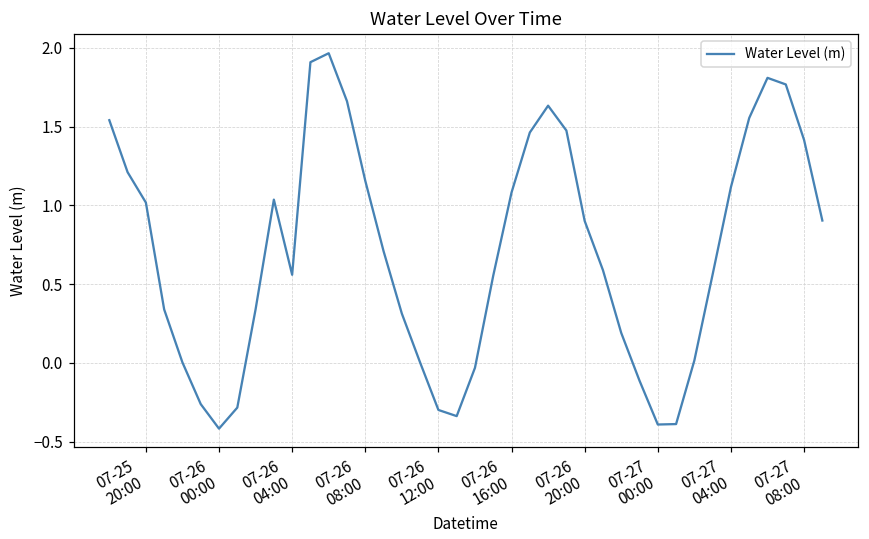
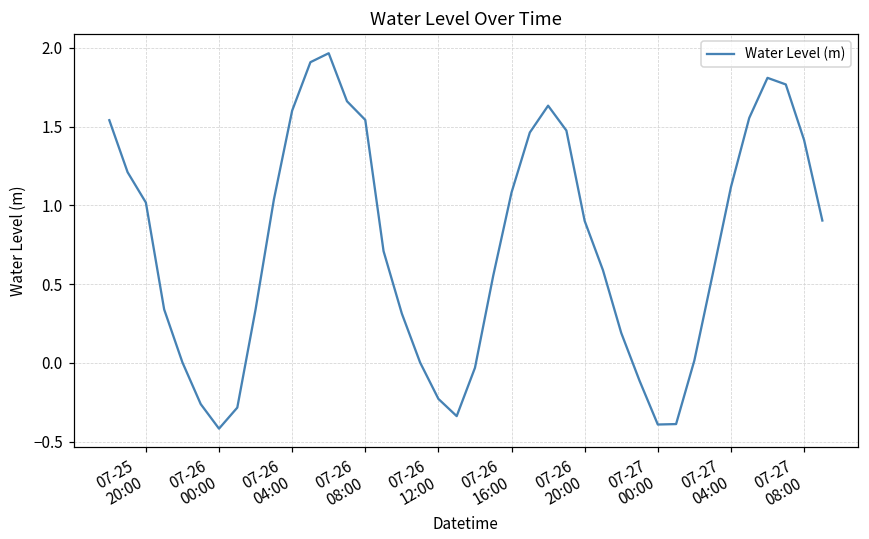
  {
    "07-25 20:00": 1.02,
    "07-26 00:00": -0.42,
-   "07-26 04:00": 0.56,
-   "07-26 08:00": 1.16,
-   "07-26 12:00": -0.30,
+   "07-26 04:00": 1.60,
+   "07-26 08:00": 1.54,
+   "07-26 12:00": -0.23,
    "07-26 16:00": 1.08,
    "07-26 20:00": 0.90,
    "07-27 00:00": -0.39,
    "07-27 04:00": 1.12,
    "07-27 08:00": 1.42
  }
